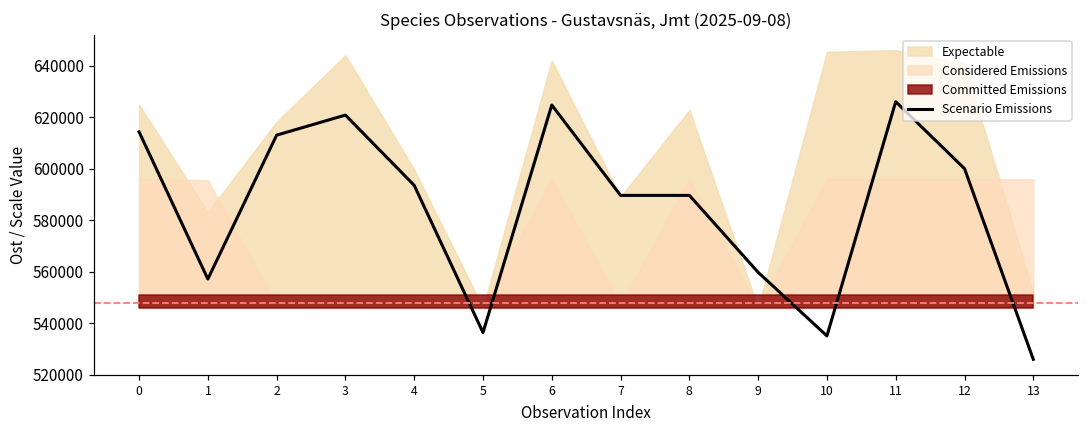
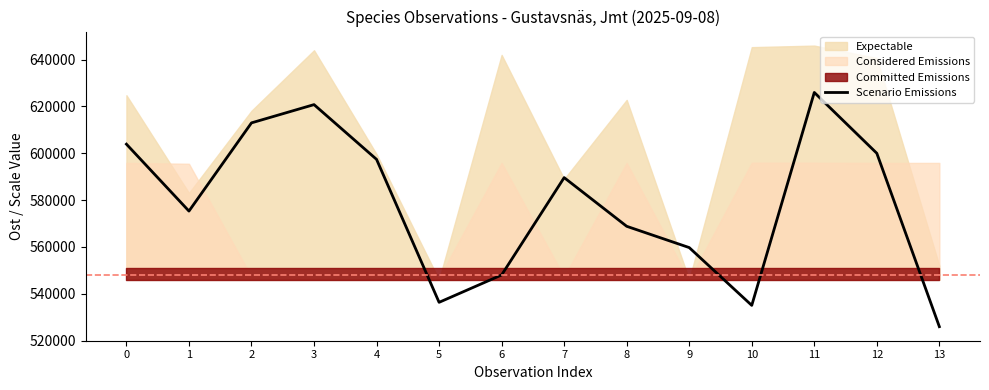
  {
    "Scenario Emissions": {
-     "0": 614000,
-     "1": 557000,
+     "0": 604000,
+     "1": 575000,
      "2": 613000,
      "3": 621000,
-     "4": 593000,
+     "4": 597000,
      "5": 536000,
-     "6": 625000,
-     "8": 590000,
+     "6": 548000,
+     "8": 569000,
      "9": 560000,
      "10": 535000,
      "11": 626000,
      "12": 600000,
      "13": 526000
    },
    "Committed Emissions": {
      "0": 551000,
      "1": 551000,
      "2": 551000,
      "3": 551000,
      "4": 551000,
      "5": 5000,
      "6": 551000,
      "7": 551000,
      "8": 551000,
      "9": 5000,
      "10": 551000,
      "11": 551000,
      "12": 551000
    }
  }
